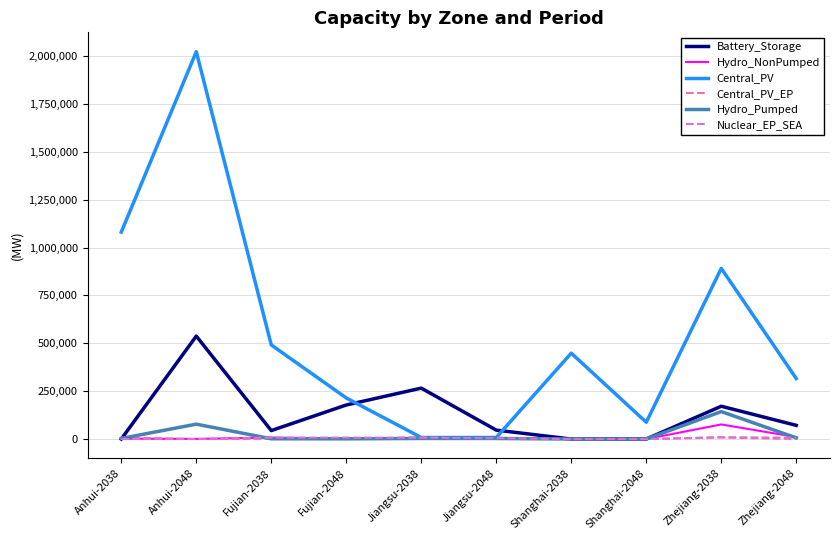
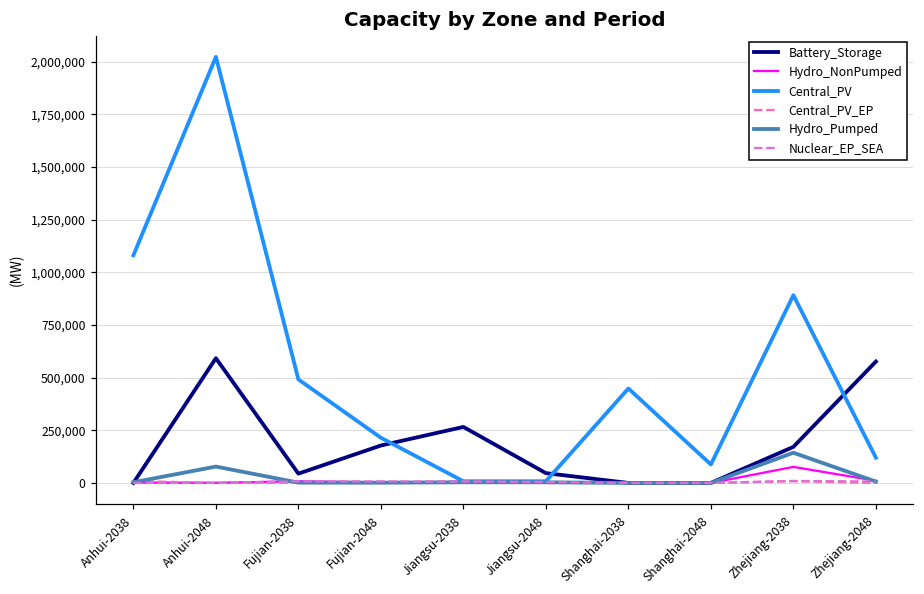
  {
    "Battery_Storage": {
-     "Anhui-2048": "540,000",
+     "Anhui-2048": "590,000",
      "Fujian-2038": "40,000",
      "Fujian-2048": "180,000",
      "Jiangsu-2038": "270,000",
      "Jiangsu-2048": "50,000",
      "Zhejiang-2038": "170,000",
-     "Zhejiang-2048": "70,000"
+     "Zhejiang-2048": "580,000"
    },
    "Hydro_NonPumped": {
      "Zhejiang-2038": "80,000"
    },
    "Central_PV": {
      "Anhui-2038": "1,080,000",
      "Anhui-2048": "2,020,000",
      "Fujian-2038": "490,000",
      "Fujian-2048": "210,000",
      "Shanghai-2038": "450,000",
      "Shanghai-2048": "90,000",
      "Zhejiang-2038": "890,000",
-     "Zhejiang-2048": "320,000"
+     "Zhejiang-2048": "120,000"
    },
    "Hydro_Pumped": {
      "Anhui-2048": "80,000",
      "Zhejiang-2038": "140,000"
    }
  }
